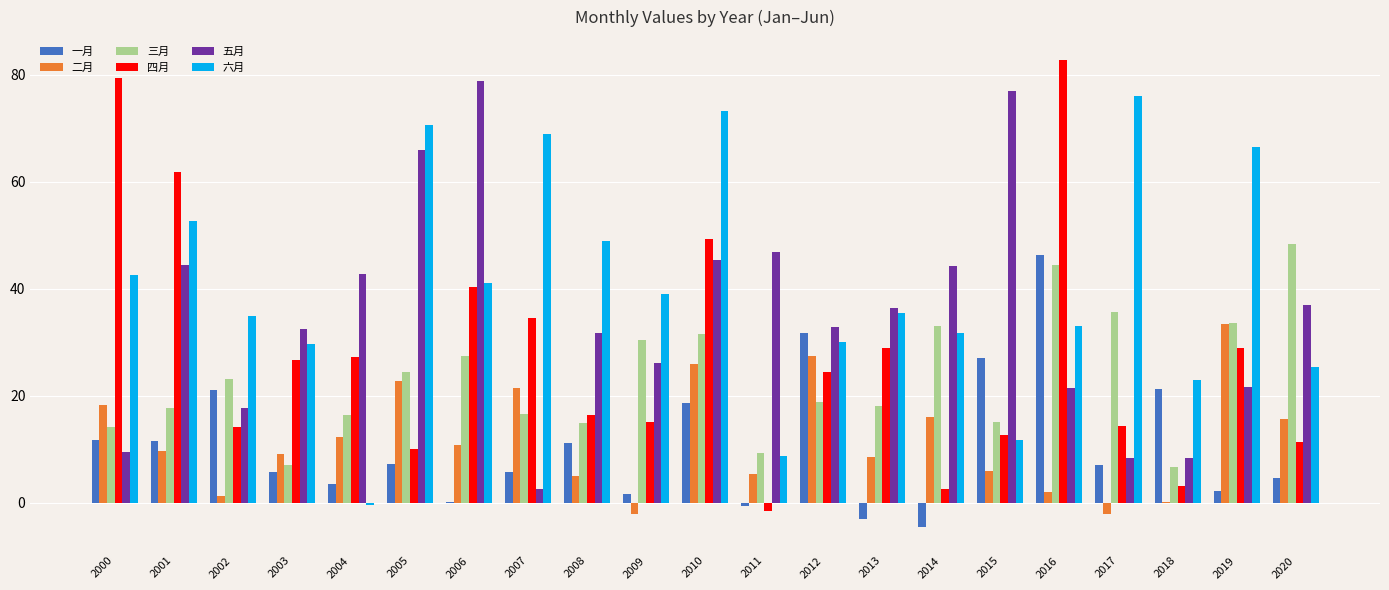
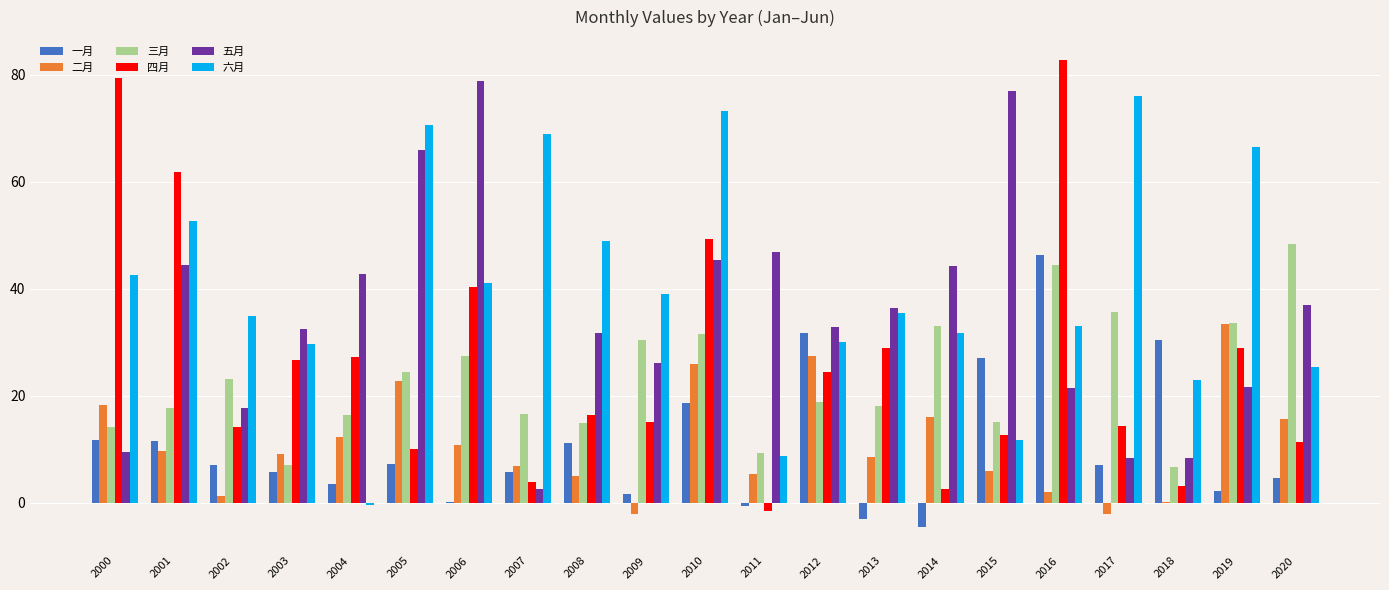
  {
    "一月": {
      "2000": 12,
      "2001": 12,
-     "2002": 21,
+     "2002": 7,
      "2003": 6,
      "2004": 4,
      "2005": 7,
      "2007": 6,
      "2008": 11,
      "2009": 2,
      "2010": 19,
      "2011": -1,
      "2012": 32,
      "2013": -3,
      "2014": -5,
      "2015": 27,
      "2016": 46,
      "2017": 7,
-     "2018": 21,
+     "2018": 30,
      "2019": 2,
      "2020": 5
    },
    "二月": {
      "2000": 18,
      "2001": 10,
      "2002": 1,
      "2003": 9,
      "2004": 12,
      "2005": 23,
      "2006": 11,
-     "2007": 21,
+     "2007": 7,
      "2008": 5,
      "2009": -2,
      "2010": 26,
      "2011": 5,
      "2012": 27,
      "2013": 8,
      "2014": 16,
      "2015": 6,
      "2016": 2,
      "2017": -2,
      "2019": 33,
      "2020": 16
    },
    "三月": {
      "2000": 14,
      "2001": 18,
      "2002": 23,
      "2003": 7,
      "2004": 16,
      "2005": 24,
      "2006": 28,
      "2007": 17,
      "2008": 15,
      "2009": 30,
      "2010": 32,
      "2011": 9,
      "2012": 19,
      "2013": 18,
      "2014": 33,
      "2015": 15,
      "2016": 44,
      "2017": 36,
      "2018": 7,
      "2019": 34,
      "2020": 48
    },
    "四月": {
      "2000": 79,
      "2001": 62,
      "2002": 14,
      "2003": 27,
      "2004": 27,
      "2005": 10,
      "2006": 40,
-     "2007": 35,
+     "2007": 4,
      "2008": 16,
      "2009": 15,
      "2010": 49,
      "2011": -2,
      "2012": 24,
      "2013": 29,
      "2014": 2,
      "2015": 13,
      "2016": 83,
      "2017": 14,
      "2018": 3,
      "2019": 29,
      "2020": 11
    },
    "五月": {
      "2000": 9,
      "2001": 45,
      "2002": 18,
      "2003": 32,
      "2004": 43,
      "2005": 66,
      "2006": 79,
      "2007": 3,
      "2008": 32,
      "2009": 26,
      "2010": 45,
      "2011": 47,
      "2012": 33,
      "2013": 36,
      "2014": 44,
      "2015": 77,
      "2016": 21,
      "2017": 8,
      "2018": 8,
      "2019": 22,
      "2020": 37
    },
    "六月": {
      "2000": 43,
      "2001": 53,
      "2002": 35,
      "2003": 30,
      "2004": -1,
      "2005": 71,
      "2006": 41,
      "2007": 69,
      "2008": 49,
      "2009": 39,
      "2010": 73,
      "2011": 9,
      "2012": 30,
      "2013": 36,
      "2014": 32,
      "2015": 12,
      "2016": 33,
      "2017": 76,
      "2018": 23,
      "2019": 67,
      "2020": 25
    }
  }
